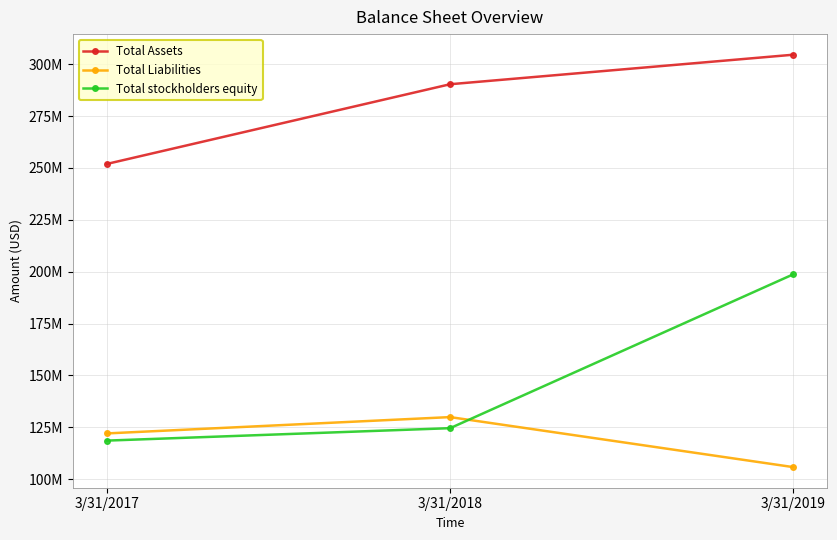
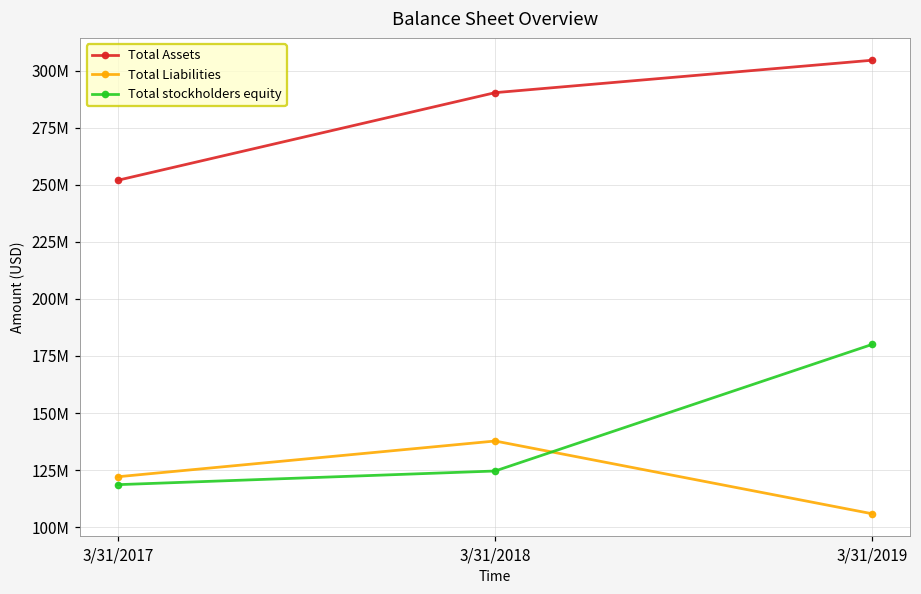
  {
    "Total Assets": {
      "3/31/2017": 252000000,
      "3/31/2018": 290000000,
      "3/31/2019": 305000000
    },
    "Total Liabilities": {
      "3/31/2017": 122000000,
-     "3/31/2018": 130000000,
+     "3/31/2018": 138000000,
      "3/31/2019": 106000000
    },
    "Total stockholders equity": {
      "3/31/2017": 119000000,
      "3/31/2018": 125000000,
-     "3/31/2019": 199000000
+     "3/31/2019": 180000000
    }
  }
